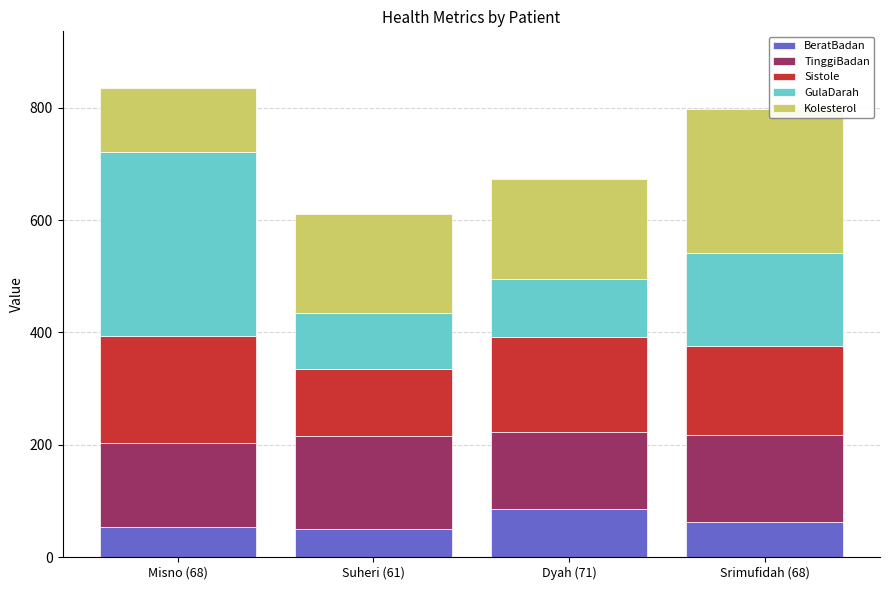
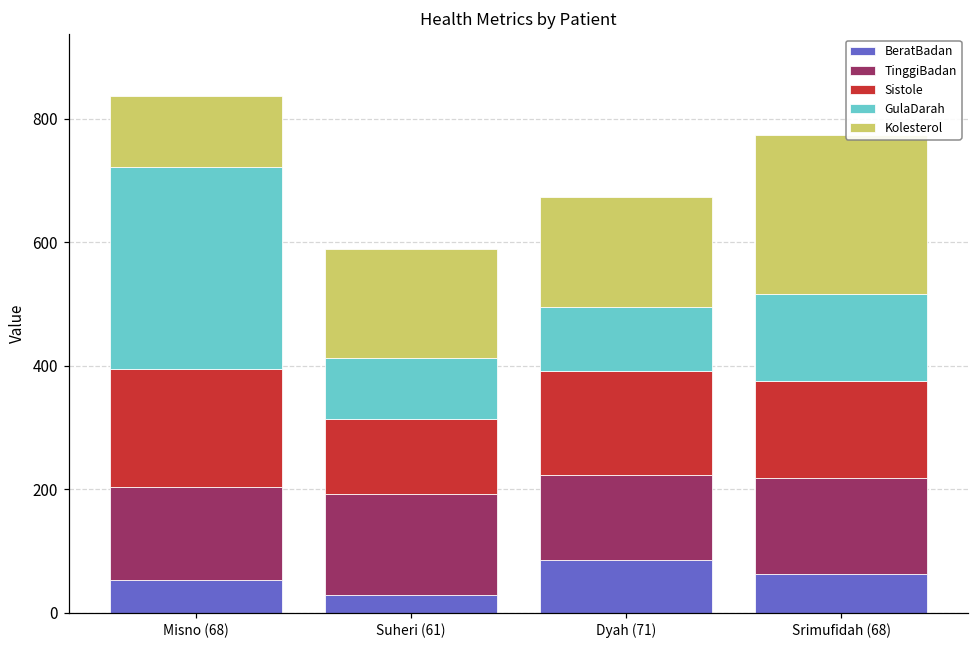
  {
    "BeratBadan": {
      "Misno (68)": 50,
-     "Suheri (61)": 50,
+     "Suheri (61)": 30,
      "Dyah (71)": 90,
      "Srimufidah (68)": 60
    },
    "TinggiBadan": {
      "Misno (68)": 150,
      "Suheri (61)": 170,
      "Dyah (71)": 140,
      "Srimufidah (68)": 160
    },
    "Sistole": {
      "Misno (68)": 190,
      "Suheri (61)": 120,
      "Dyah (71)": 170,
      "Srimufidah (68)": 160
    },
    "GulaDarah": {
      "Misno (68)": 330,
      "Suheri (61)": 100,
      "Dyah (71)": 100,
-     "Srimufidah (68)": 170
+     "Srimufidah (68)": 140
    },
    "Kolesterol": {
      "Misno (68)": 110,
      "Suheri (61)": 180,
      "Dyah (71)": 180,
      "Srimufidah (68)": 260
    }
  }
